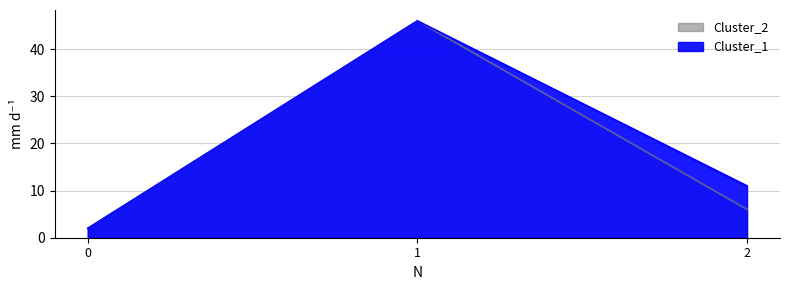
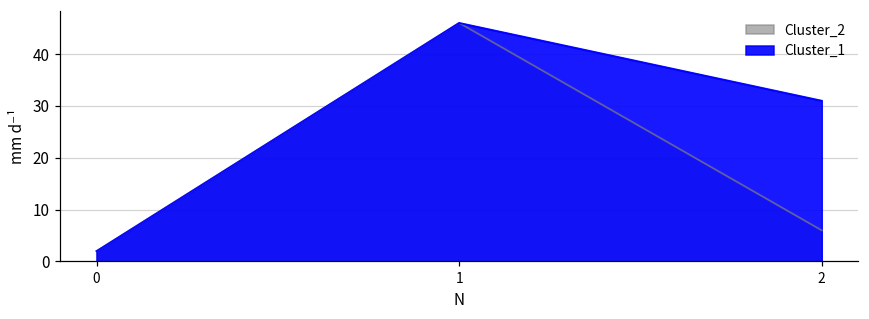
  {
    "Cluster_2": {
      "2": 6
    },
    "Cluster_1": {
-     "2": 11
+     "2": 31
    }
  }
